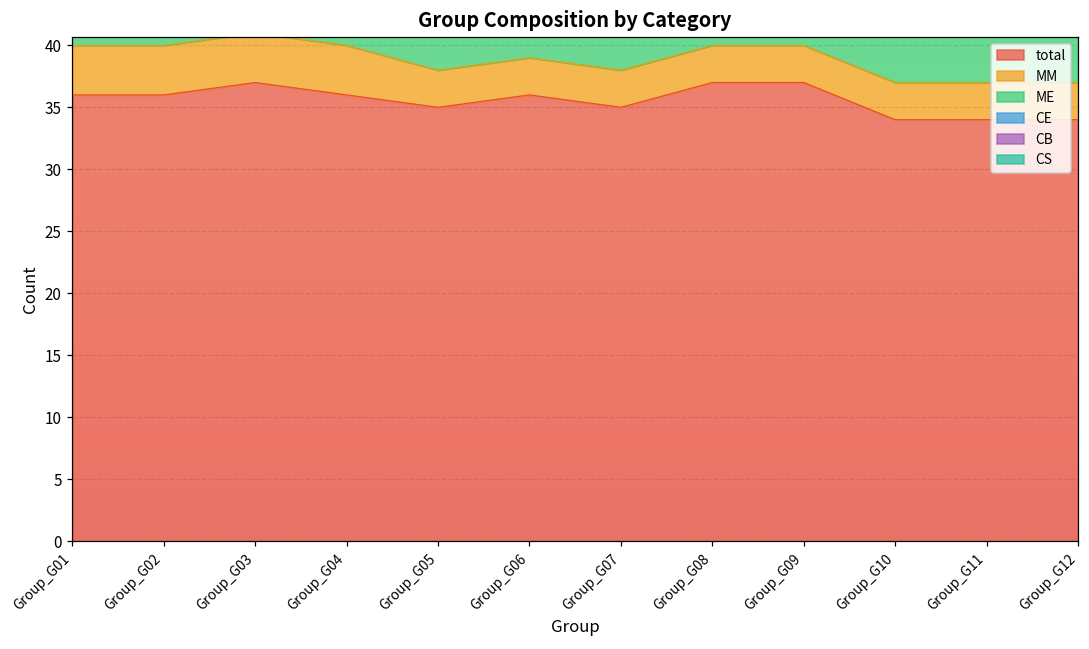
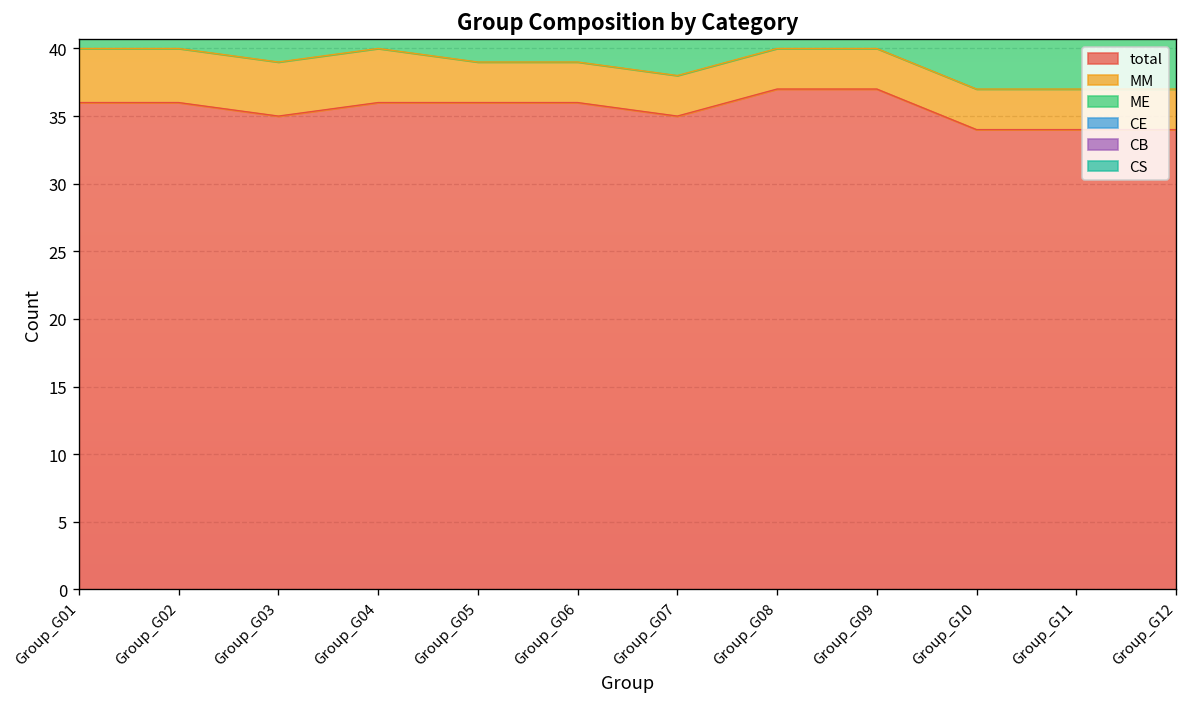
  {
    "total": {
      "Group_G01": 36,
      "Group_G02": 36,
-     "Group_G03": 37,
+     "Group_G03": 35,
      "Group_G04": 36,
-     "Group_G05": 35,
+     "Group_G05": 36,
      "Group_G06": 36,
      "Group_G07": 35,
      "Group_G08": 37,
      "Group_G09": 37,
      "Group_G10": 34,
      "Group_G11": 34,
      "Group_G12": 34
    },
    "MM": {
      "Group_G01": 4,
      "Group_G02": 4,
      "Group_G04": 4,
      "Group_G05": 3,
      "Group_G06": 3,
      "Group_G07": 3,
      "Group_G08": 3,
      "Group_G09": 3,
      "Group_G10": 3,
      "Group_G11": 3,
      "Group_G12": 3
    }
  }
